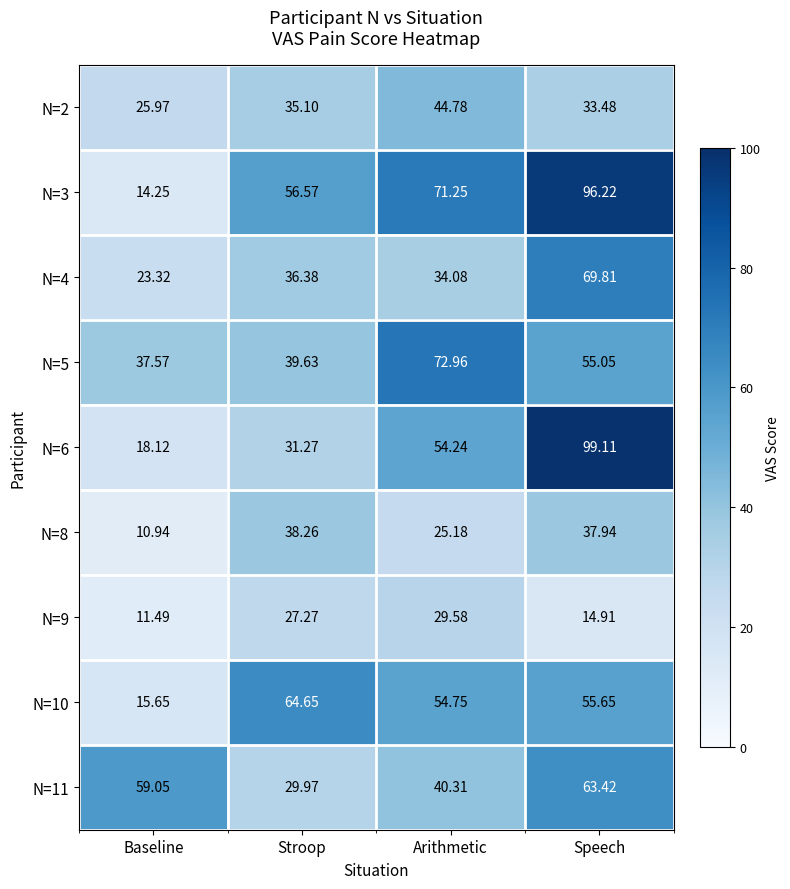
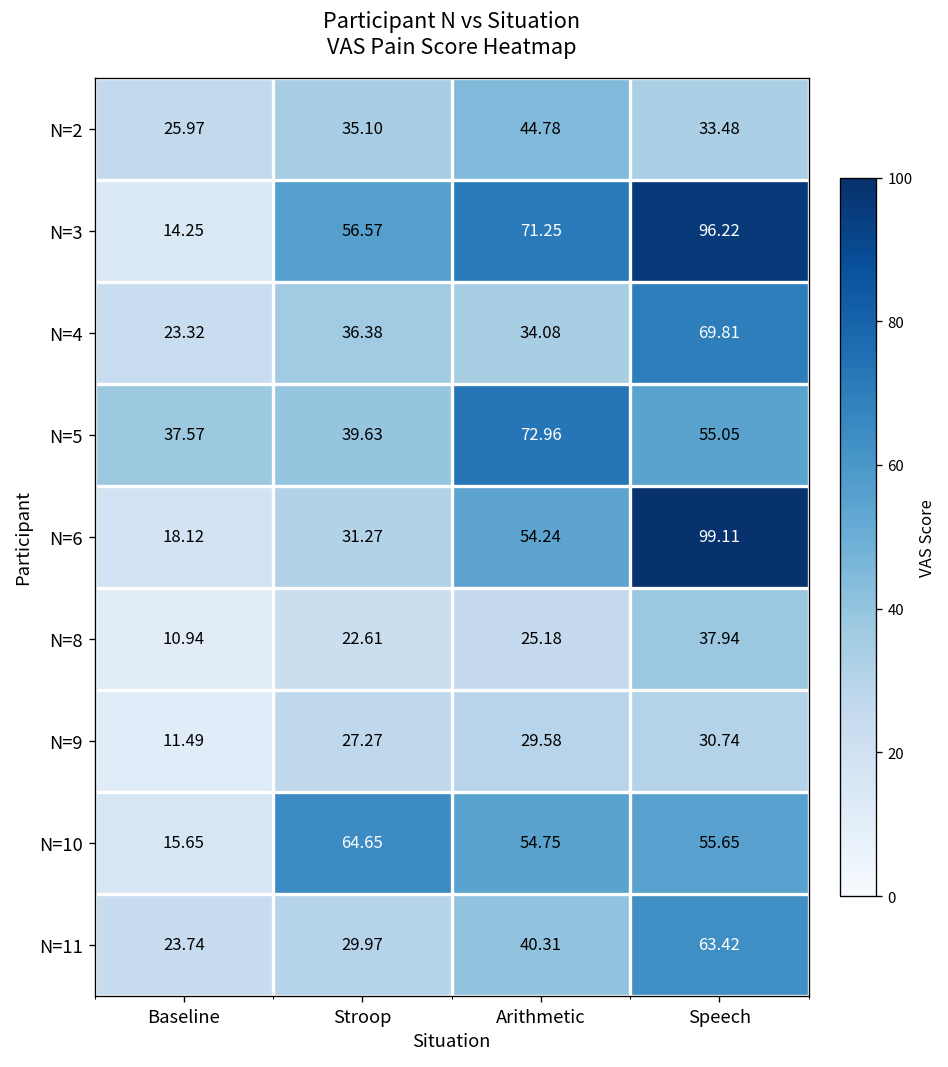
  {
    "N=2": {
      "Baseline": 25.97,
      "Stroop": 35.10,
      "Arithmetic": 44.78,
      "Speech": 33.48
    },
    "N=3": {
      "Baseline": 14.25,
      "Stroop": 56.57,
      "Arithmetic": 71.25,
      "Speech": 96.22
    },
    "N=4": {
      "Baseline": 23.32,
      "Stroop": 36.38,
      "Arithmetic": 34.08,
      "Speech": 69.81
    },
    "N=5": {
      "Baseline": 37.57,
      "Stroop": 39.63,
      "Arithmetic": 72.96,
      "Speech": 55.05
    },
    "N=6": {
      "Baseline": 18.12,
      "Stroop": 31.27,
      "Arithmetic": 54.24,
      "Speech": 99.11
    },
    "N=8": {
      "Baseline": 10.94,
-     "Stroop": 38.26,
+     "Stroop": 22.61,
      "Arithmetic": 25.18,
      "Speech": 37.94
    },
    "N=9": {
      "Baseline": 11.49,
      "Stroop": 27.27,
      "Arithmetic": 29.58,
-     "Speech": 14.91
+     "Speech": 30.74
    },
    "N=10": {
      "Baseline": 15.65,
      "Stroop": 64.65,
      "Arithmetic": 54.75,
      "Speech": 55.65
    },
    "N=11": {
-     "Baseline": 59.05,
+     "Baseline": 23.74,
      "Stroop": 29.97,
      "Arithmetic": 40.31,
      "Speech": 63.42
    }
  }
